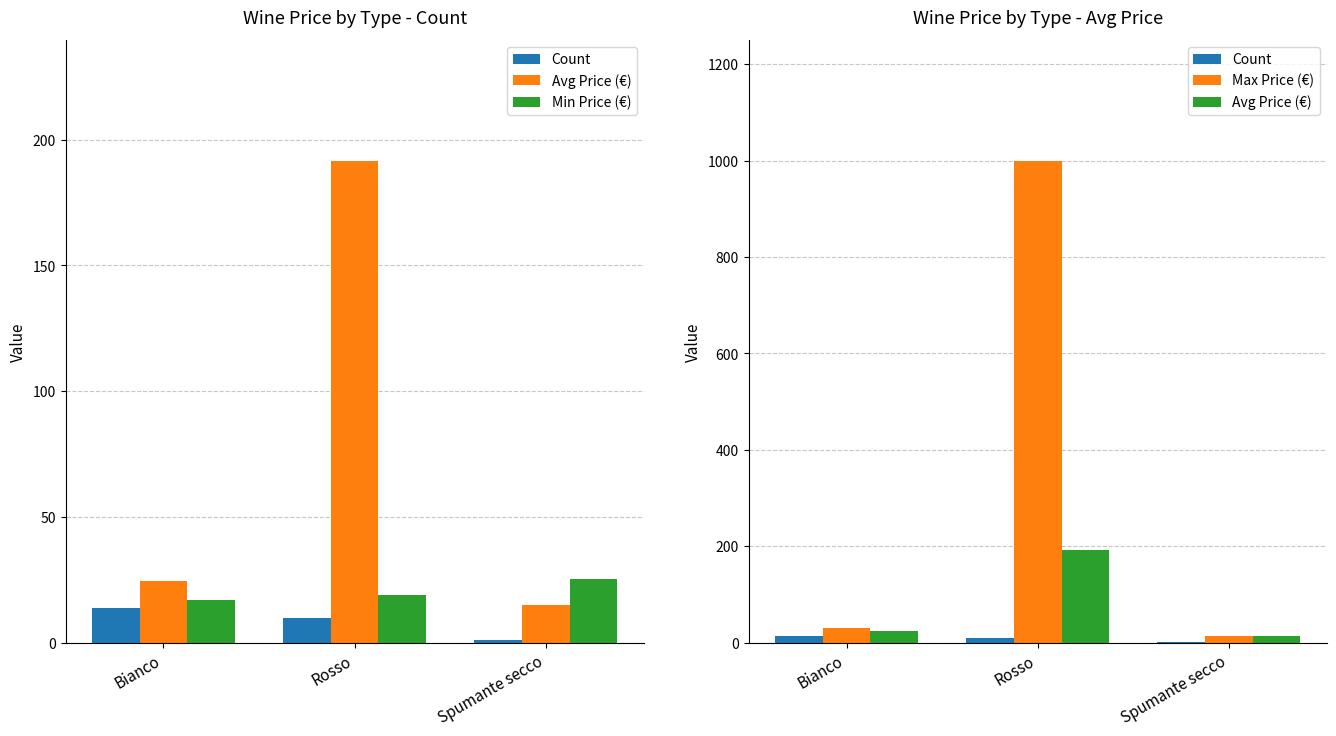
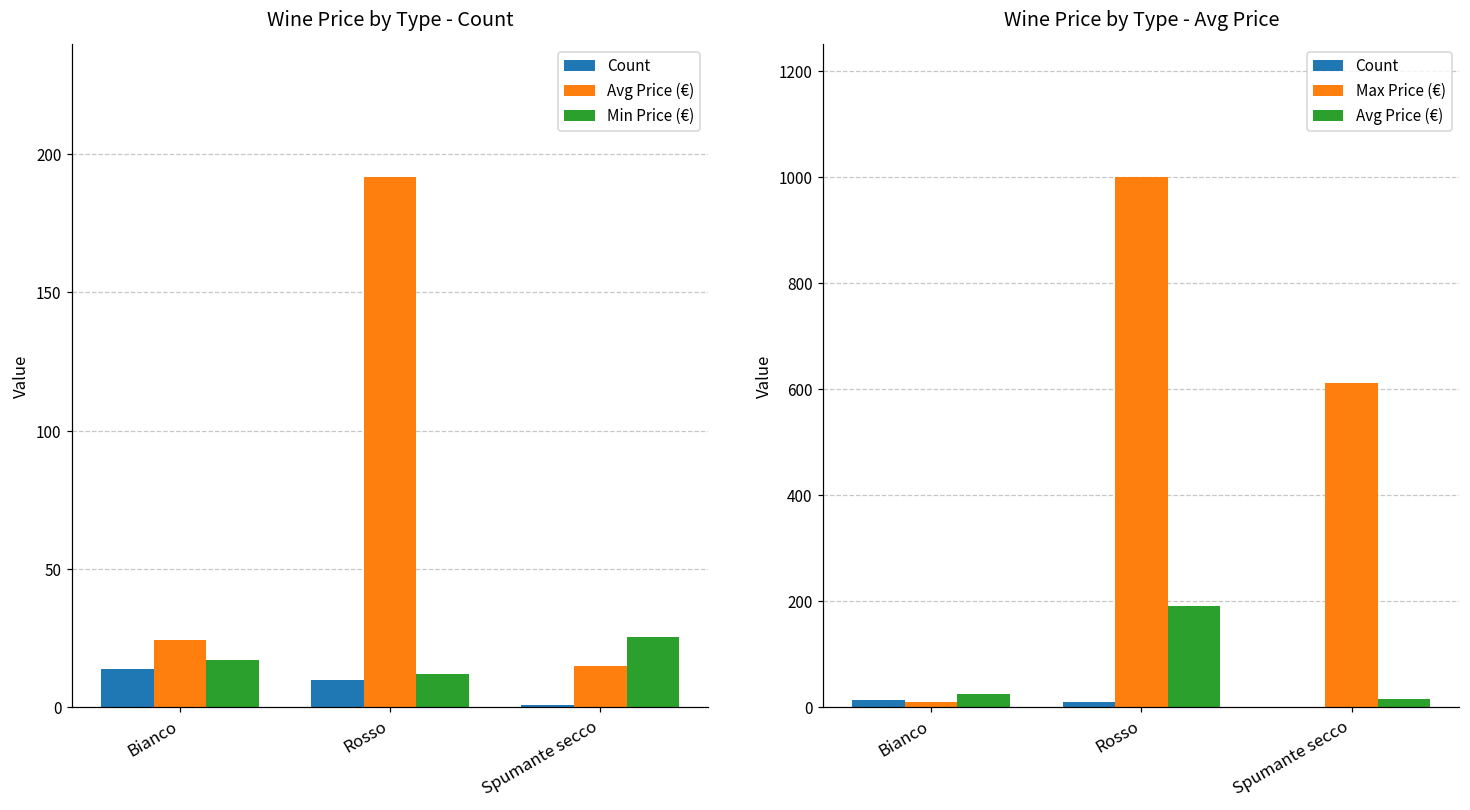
  {
    "Wine Price by Type - Count": {
      "Count": {
        "Bianco": 14,
        "Rosso": 10,
        "Spumante secco": 1
      },
      "Min Price (€)": {
        "Bianco": 17,
-       "Rosso": 19,
+       "Rosso": 12,
        "Spumante secco": 25
      }
    },
    "Wine Price by Type - Avg Price": {
      "Count": {
        "Bianco": 10,
        "Rosso": 10
      },
      "Max Price (€)": {
-       "Bianco": 30,
+       "Bianco": 10,
        "Rosso": 1000,
-       "Spumante secco": 10
+       "Spumante secco": 610
      },
      "Avg Price (€)": {
        "Bianco": 20,
        "Rosso": 190,
        "Spumante secco": 10
      }
    }
  }
